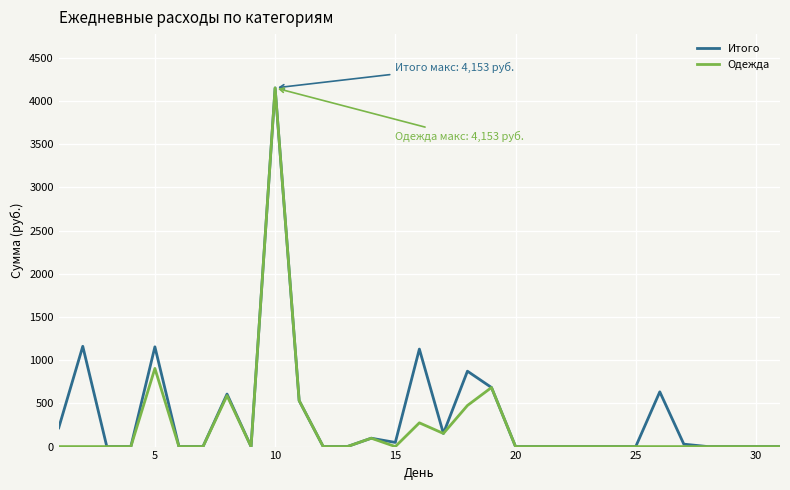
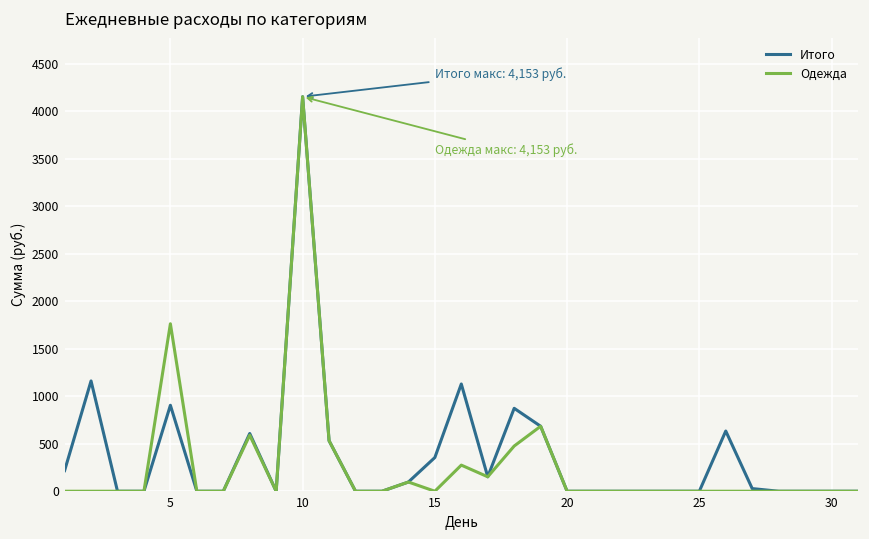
  {
    "Итого": {
-     "5": 1200,
-     "15": 0
+     "5": 900,
+     "15": 400
    },
    "Одежда": {
-     "5": 900,
+     "5": 1800,
      "15": 0
    }
  }
